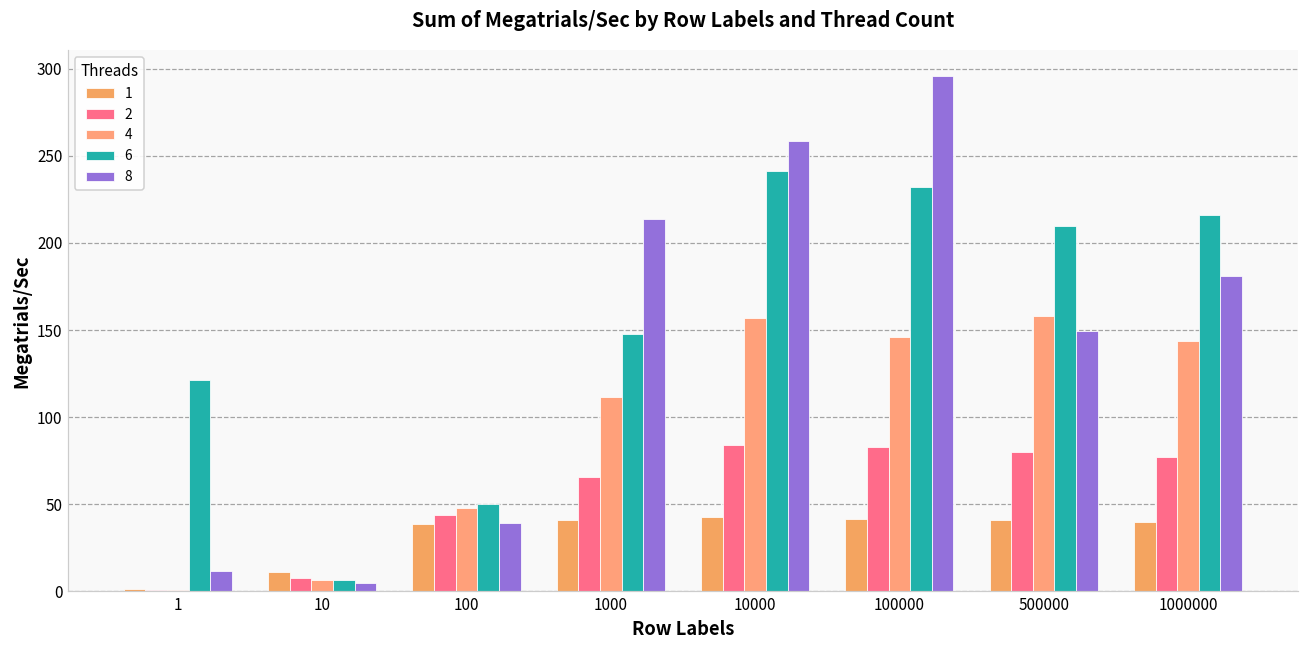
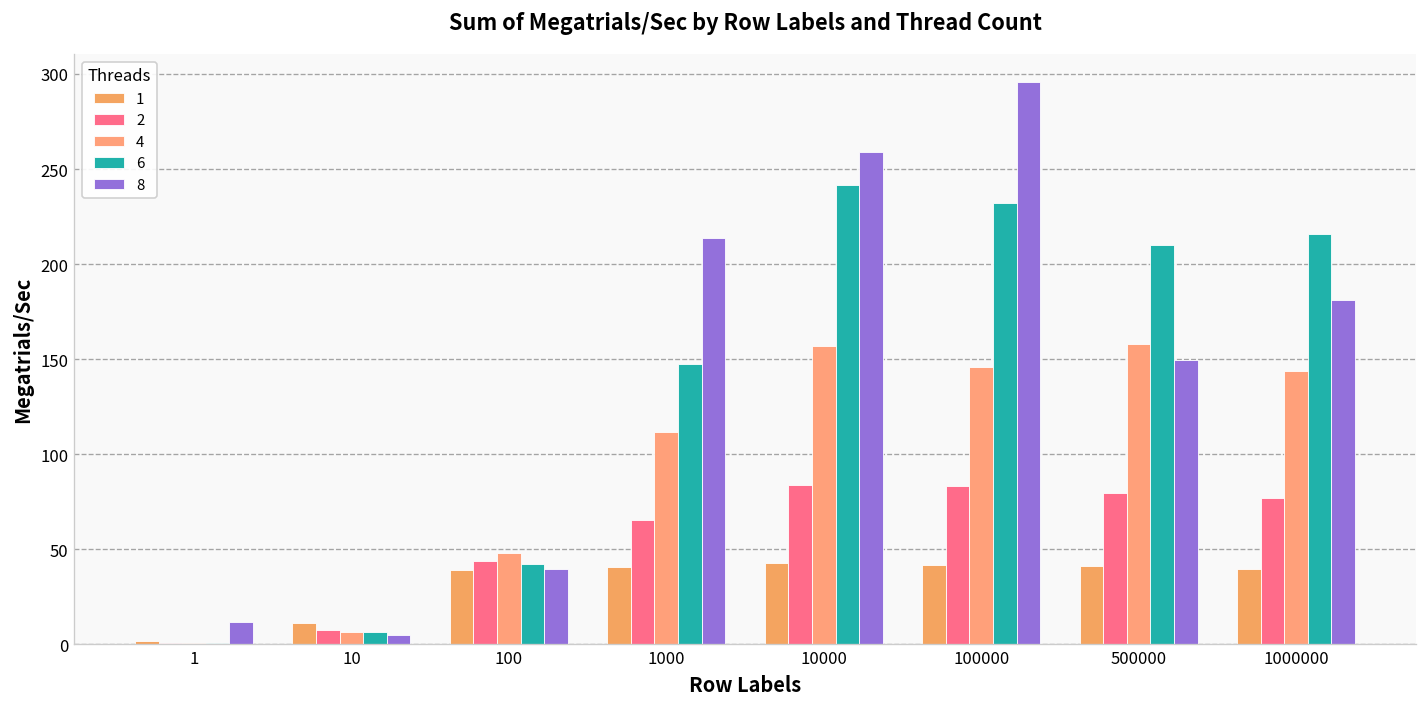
  {
    "6": {
-     "1": 121,
+     "1": 1,
      "10": 6,
-     "100": 50,
+     "100": 42,
      "1000": 148,
      "10000": 242,
      "100000": 232,
      "500000": 210,
      "1000000": 216
    },
    "8": {
      "1": 12,
      "10": 5,
      "100": 39,
      "1000": 214,
      "10000": 259,
      "100000": 296,
      "500000": 149,
      "1000000": 181
    }
  }
